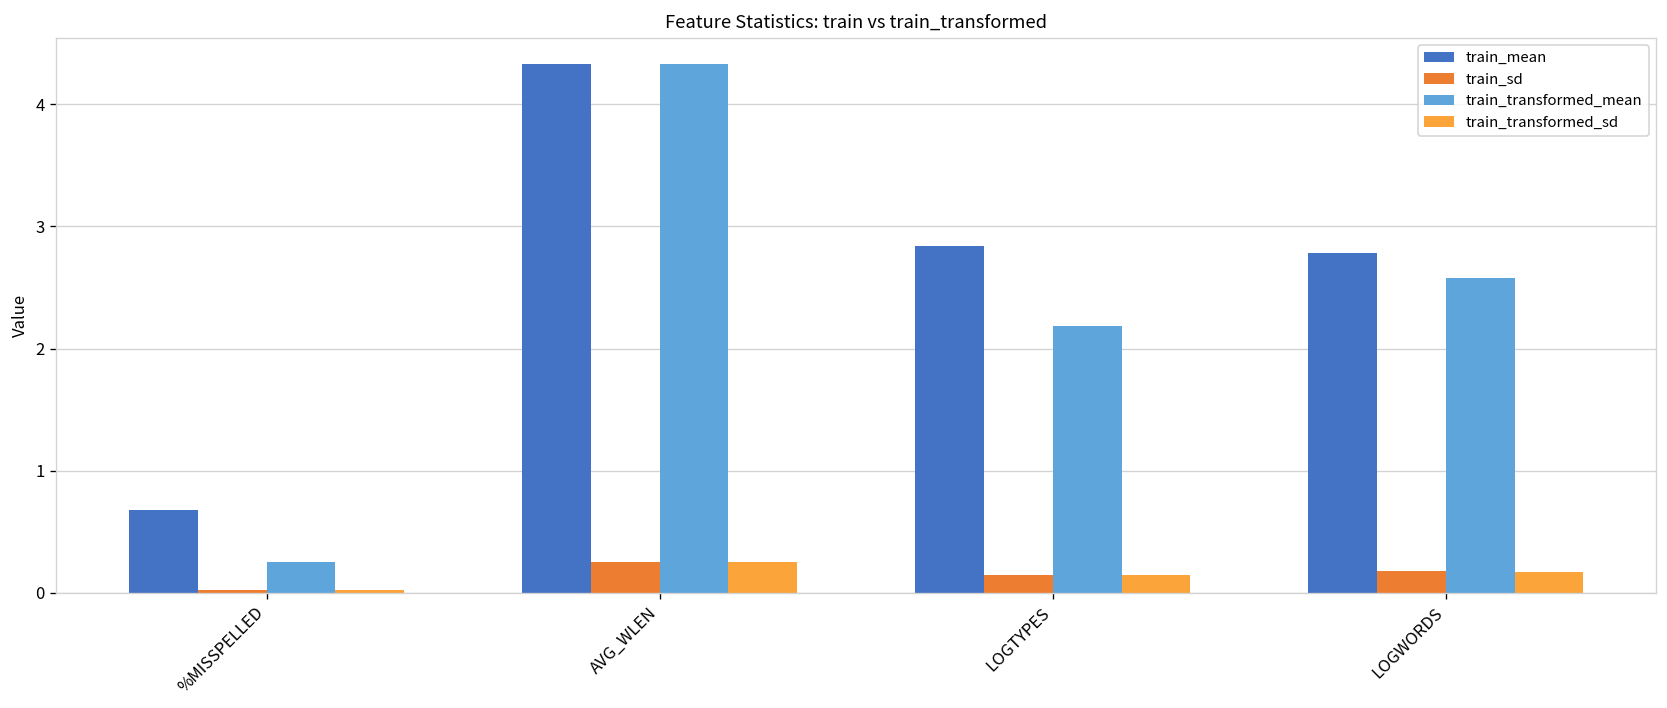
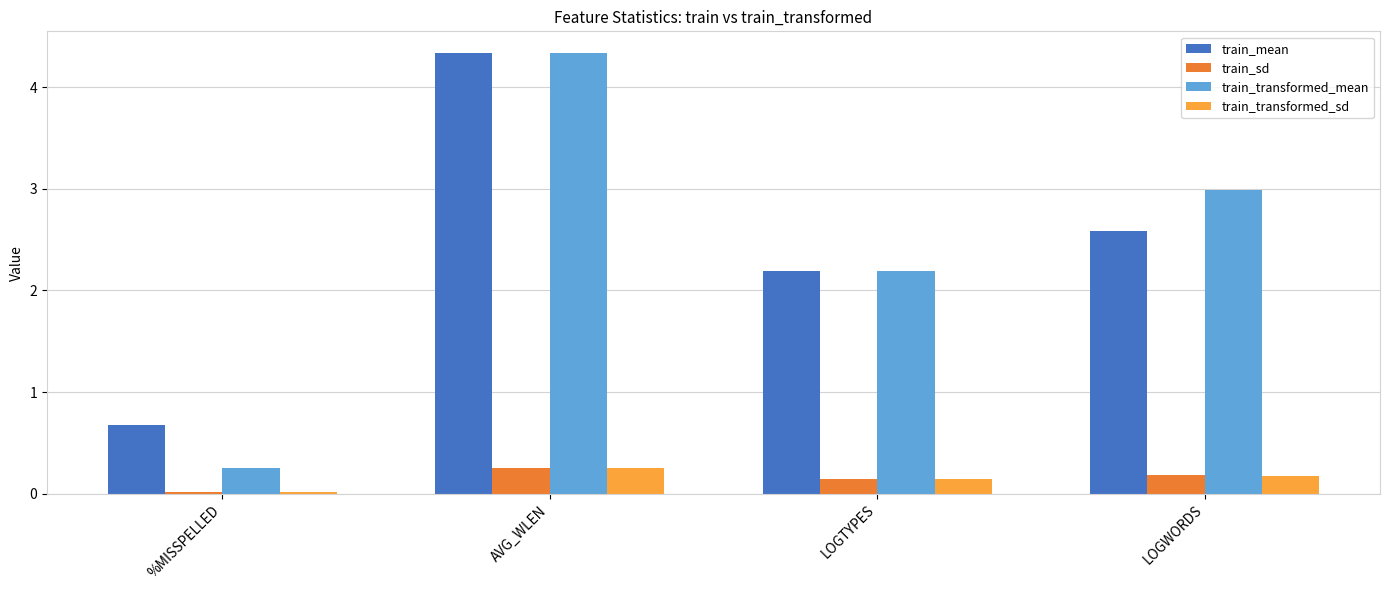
  {
    "train_mean": {
      "%MISSPELLED": 0.68,
      "AVG_WLEN": 4.33,
-     "LOGTYPES": 2.84,
-     "LOGWORDS": 2.78
+     "LOGTYPES": 2.19,
+     "LOGWORDS": 2.58
    },
    "train_transformed_mean": {
      "%MISSPELLED": 0.26,
      "AVG_WLEN": 4.33,
      "LOGTYPES": 2.19,
-     "LOGWORDS": 2.58
+     "LOGWORDS": 2.98
    }
  }
